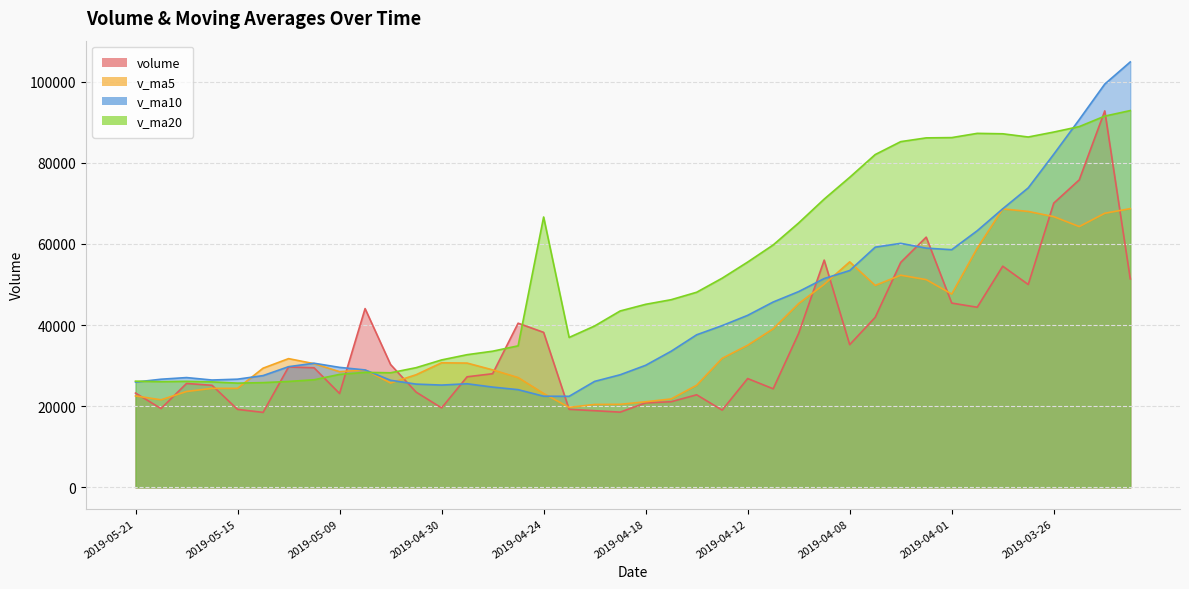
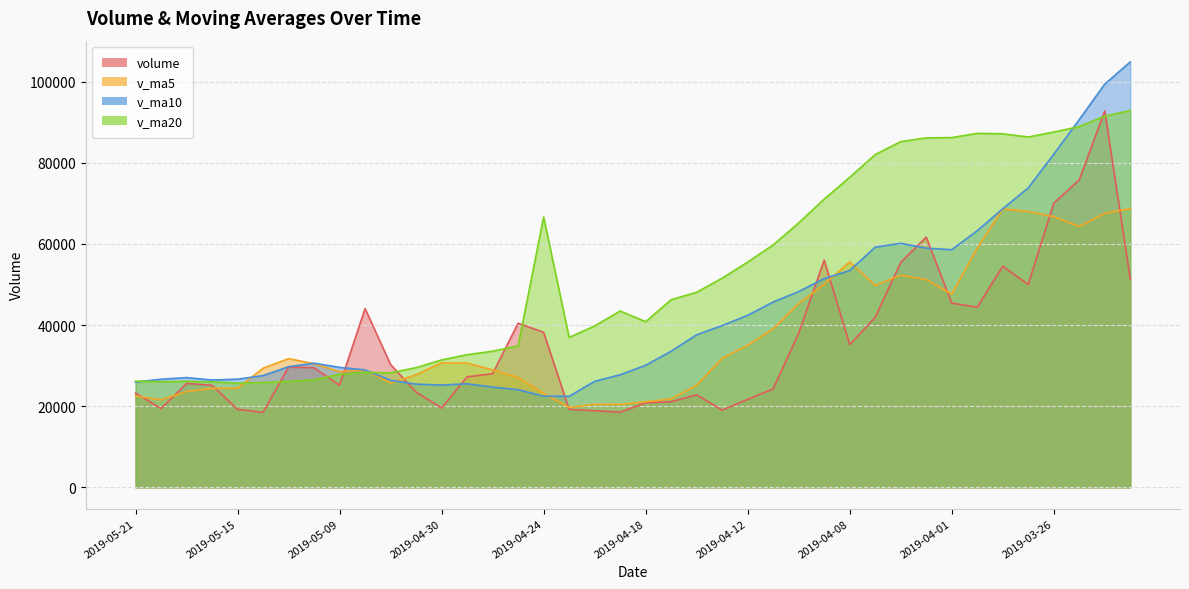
  {
    "volume": {
      "2019-05-21": 23000,
      "2019-05-15": 19000,
-     "2019-05-09": 23000,
+     "2019-05-09": 25000,
      "2019-04-30": 20000,
      "2019-04-24": 38000,
-     "2019-04-12": 27000,
+     "2019-04-12": 22000,
      "2019-04-08": 35000,
      "2019-04-01": 45000,
      "2019-03-26": 70000
    },
    "v_ma5": {
      "2019-05-21": 23000,
      "2019-05-15": 24000,
      "2019-05-09": 29000,
      "2019-04-30": 31000,
      "2019-04-24": 23000,
      "2019-04-12": 35000,
      "2019-04-08": 56000,
      "2019-04-01": 48000,
      "2019-03-26": 67000
    },
    "v_ma10": {
      "2019-05-15": 27000,
      "2019-05-09": 30000,
      "2019-04-30": 25000,
      "2019-04-24": 22000,
      "2019-04-18": 30000,
      "2019-04-12": 42000,
      "2019-04-08": 53000,
      "2019-04-01": 59000,
      "2019-03-26": 82000
    },
    "v_ma20": {
      "2019-05-15": 26000,
      "2019-05-09": 28000,
      "2019-04-30": 31000,
      "2019-04-24": 67000,
-     "2019-04-18": 45000,
+     "2019-04-18": 41000,
      "2019-04-12": 56000,
      "2019-04-08": 76000,
      "2019-04-01": 86000,
      "2019-03-26": 88000
    }
  }
